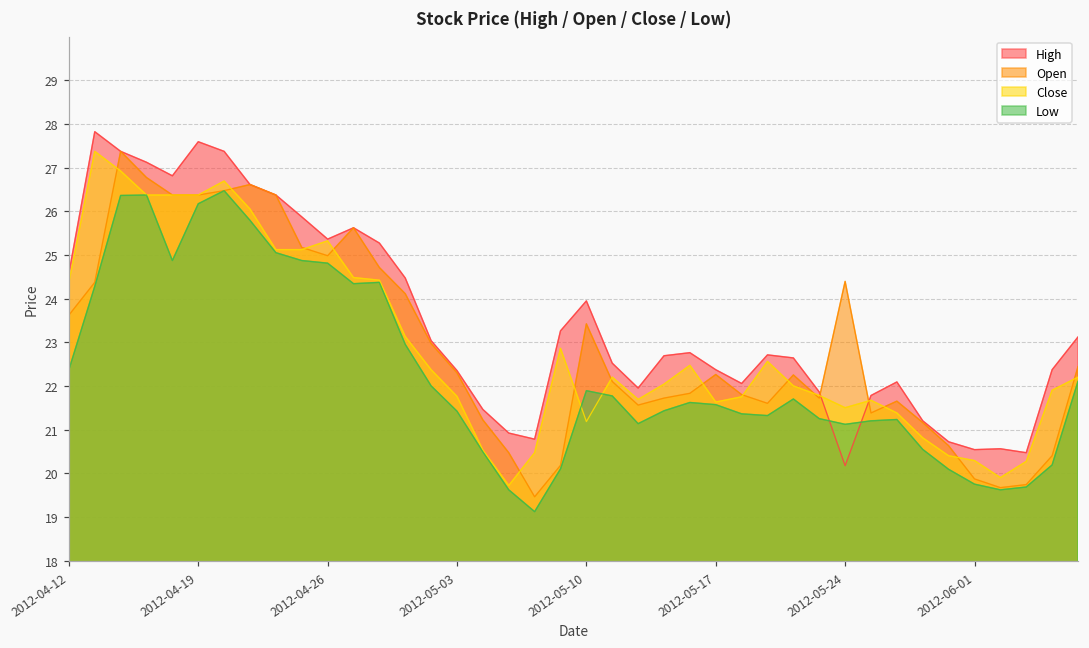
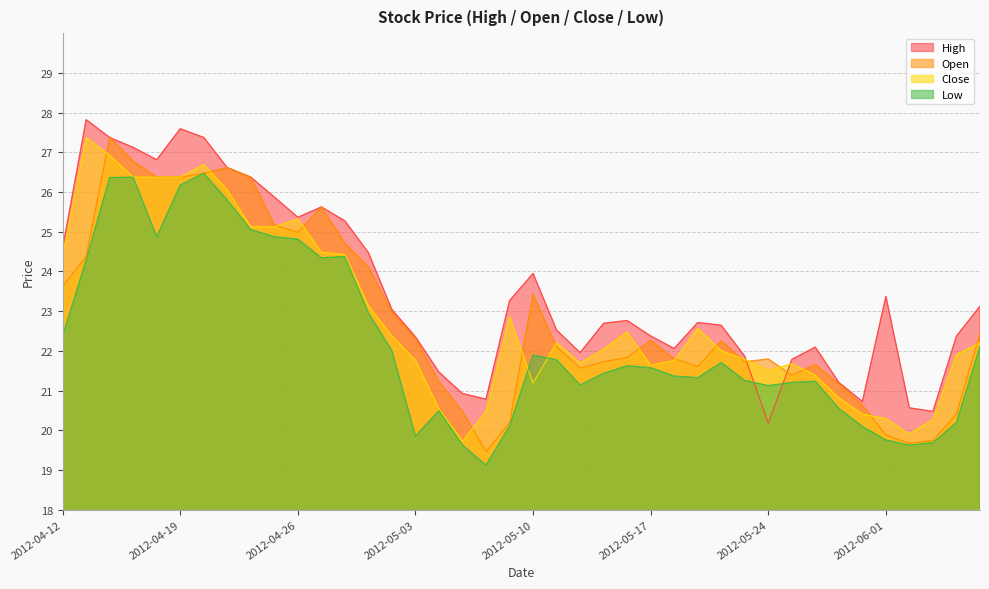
  {
    "High": {
      "2012-04-12": 24.6,
      "2012-04-19": 27.6,
      "2012-05-10": 23.9,
      "2012-05-17": 22.4,
      "2012-05-24": 20.2,
-     "2012-06-01": 20.5
+     "2012-06-01": 23.4
    },
    "Open": {
      "2012-04-12": 23.6,
      "2012-04-26": 25.0,
      "2012-05-10": 23.4,
      "2012-05-17": 22.3,
-     "2012-05-24": 24.4,
+     "2012-05-24": 21.8,
      "2012-06-01": 19.9
    },
    "Close": {
      "2012-04-12": 24.4,
      "2012-05-03": 21.8,
      "2012-05-10": 21.2,
      "2012-05-24": 21.5,
      "2012-06-01": 20.3
    },
    "Low": {
      "2012-04-12": 22.4,
      "2012-04-19": 26.2,
      "2012-04-26": 24.8,
-     "2012-05-03": 21.4,
+     "2012-05-03": 19.9,
      "2012-05-10": 21.9,
      "2012-05-24": 21.1,
      "2012-06-01": 19.8
    }
  }
